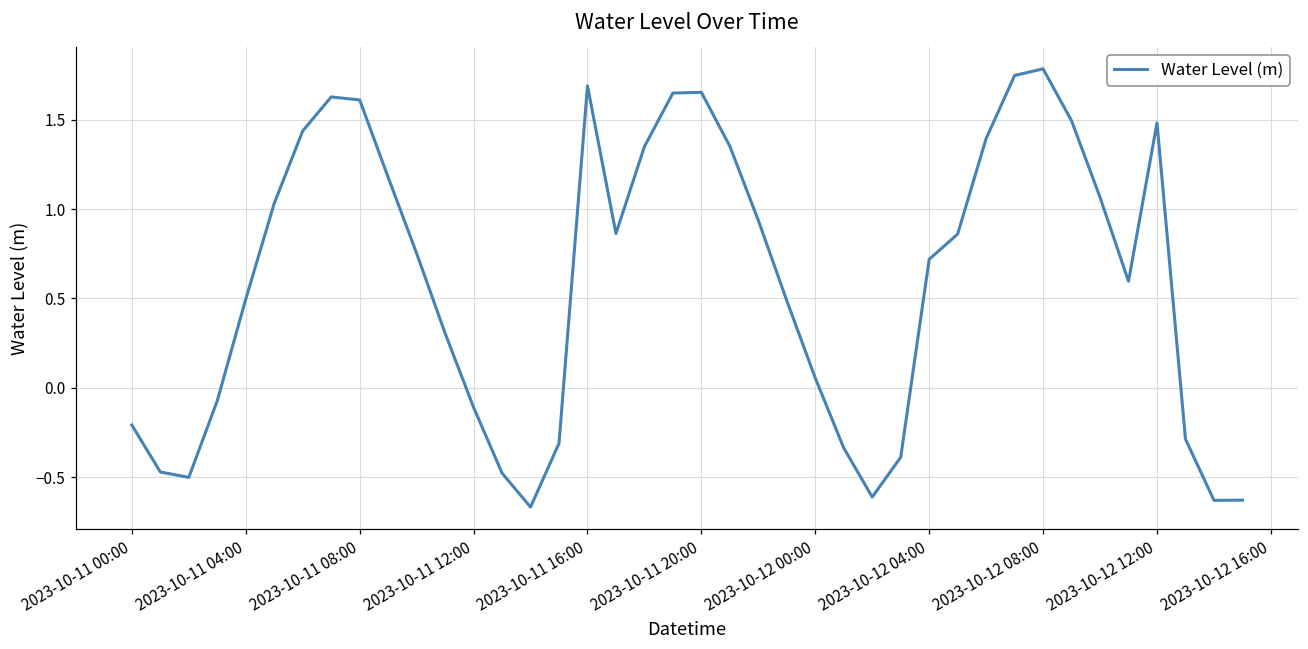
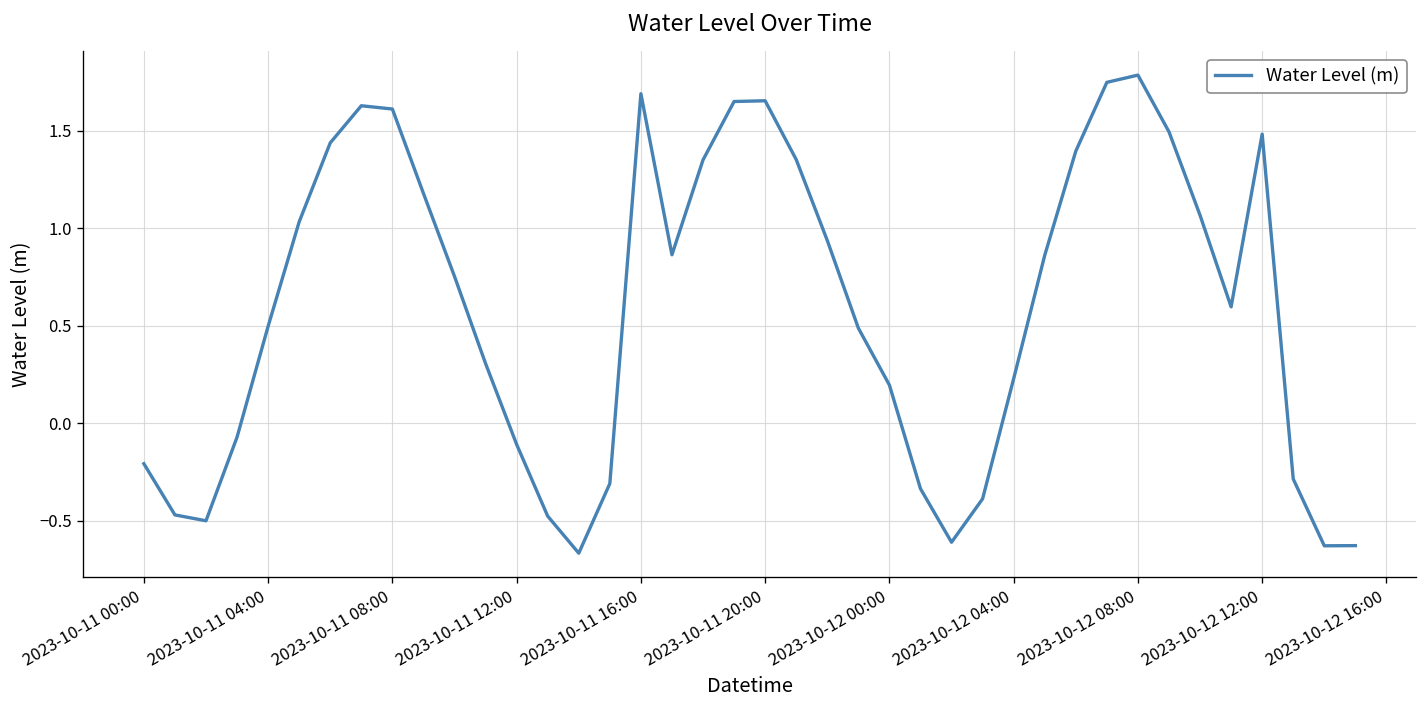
  {
    "2023-10-11 00:00": -0.21,
    "2023-10-11 04:00": 0.50,
    "2023-10-11 08:00": 1.61,
    "2023-10-11 12:00": -0.11,
    "2023-10-11 16:00": 1.69,
    "2023-10-11 20:00": 1.65,
-   "2023-10-12 00:00": 0.05,
-   "2023-10-12 04:00": 0.72,
+   "2023-10-12 00:00": 0.19,
+   "2023-10-12 04:00": 0.23,
    "2023-10-12 08:00": 1.78,
    "2023-10-12 12:00": 1.48
  }
